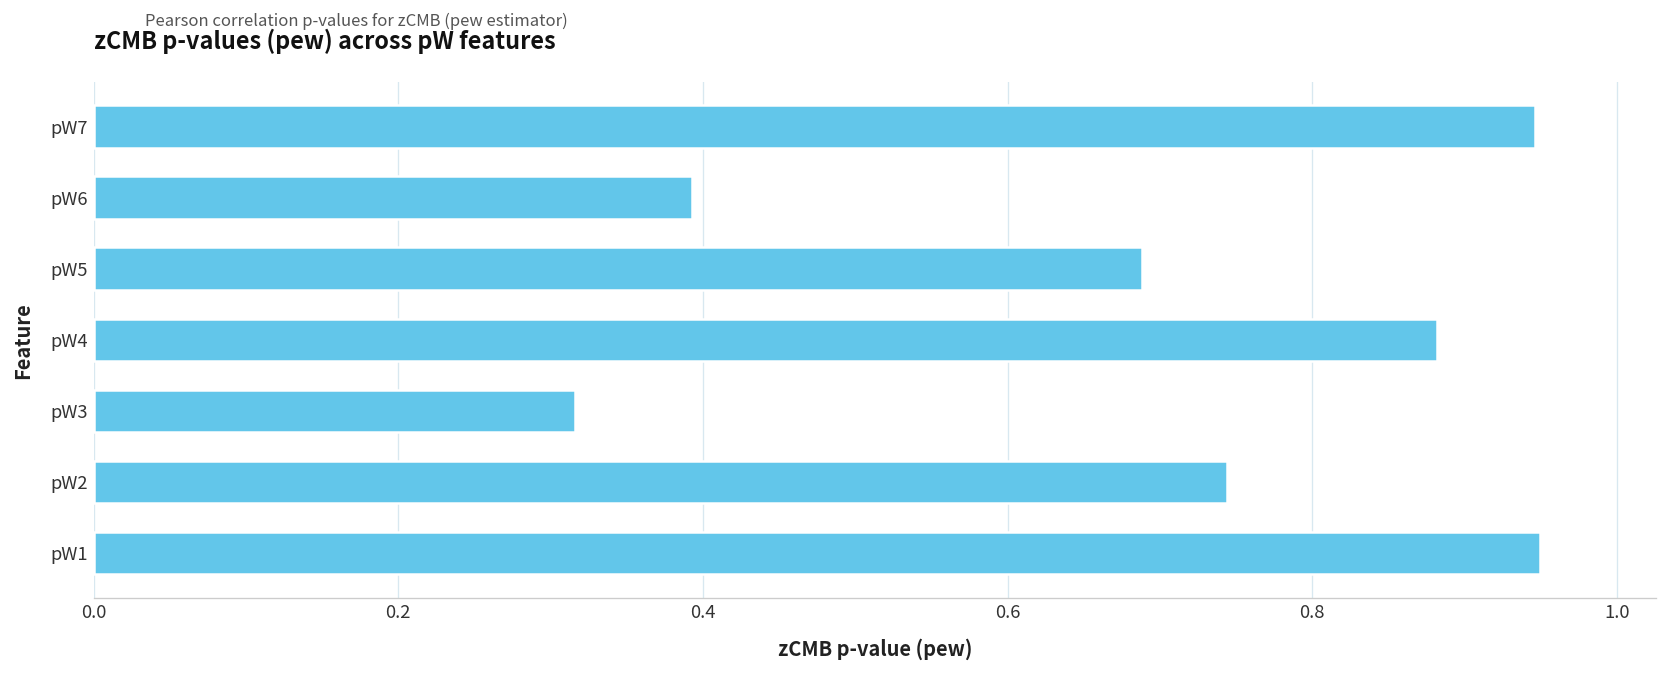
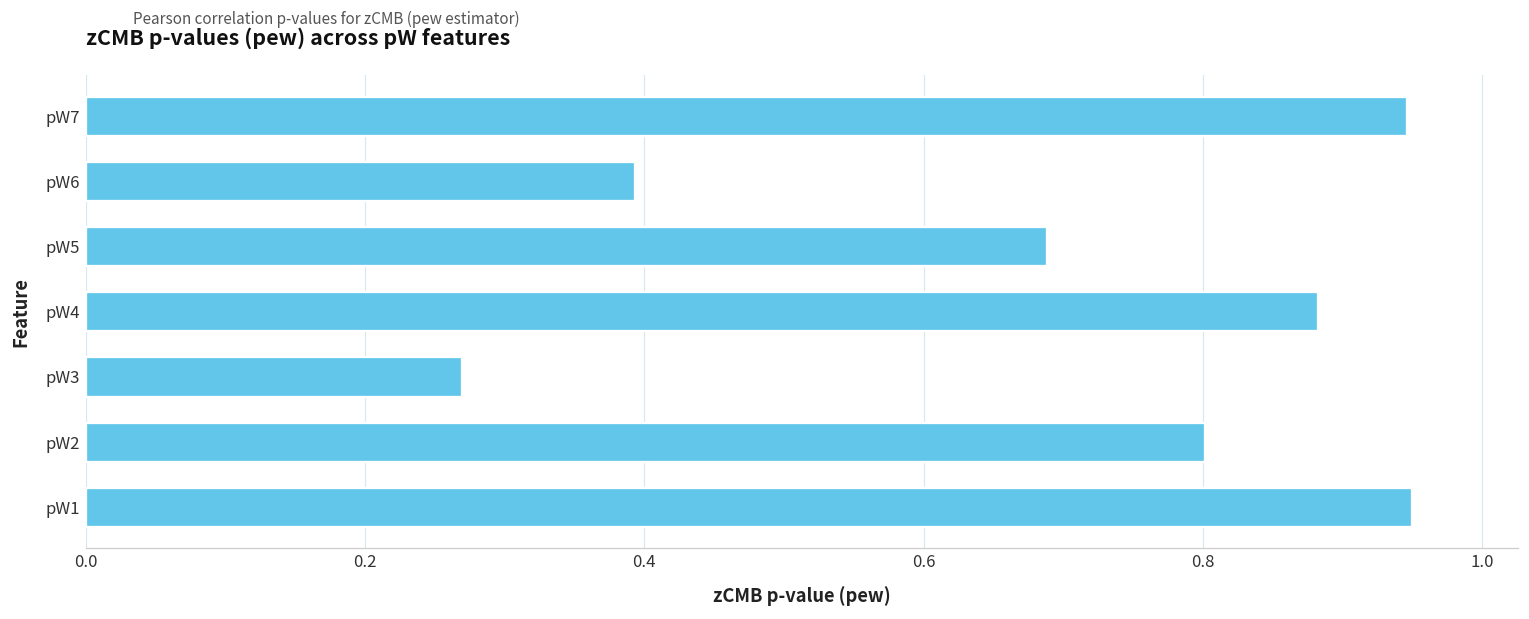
  {
    "pW7": 0.946,
    "pW6": 0.393,
    "pW5": 0.688,
    "pW4": 0.882,
-   "pW3": 0.316,
-   "pW2": 0.744,
+   "pW3": 0.269,
+   "pW2": 0.801,
    "pW1": 0.950
  }
